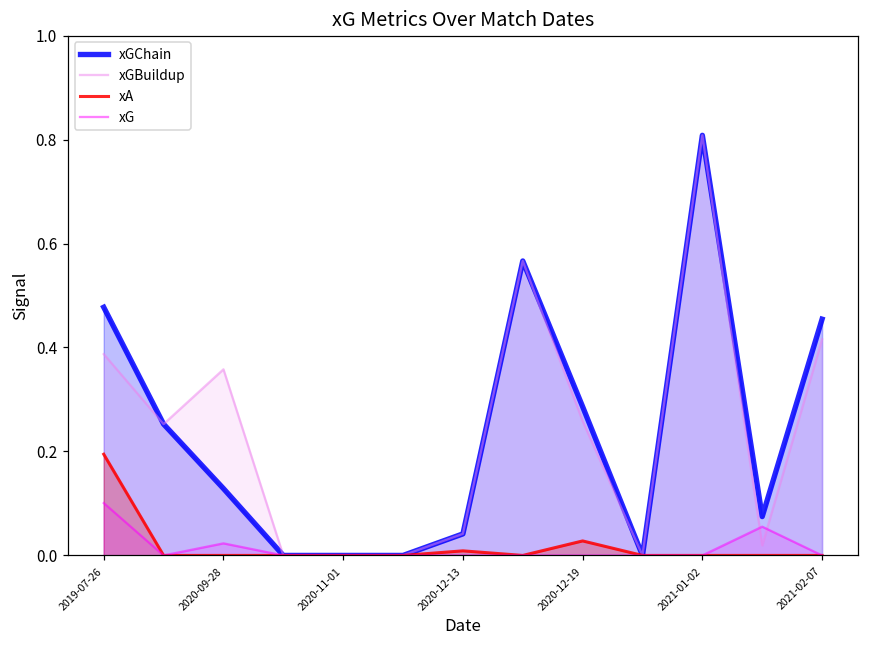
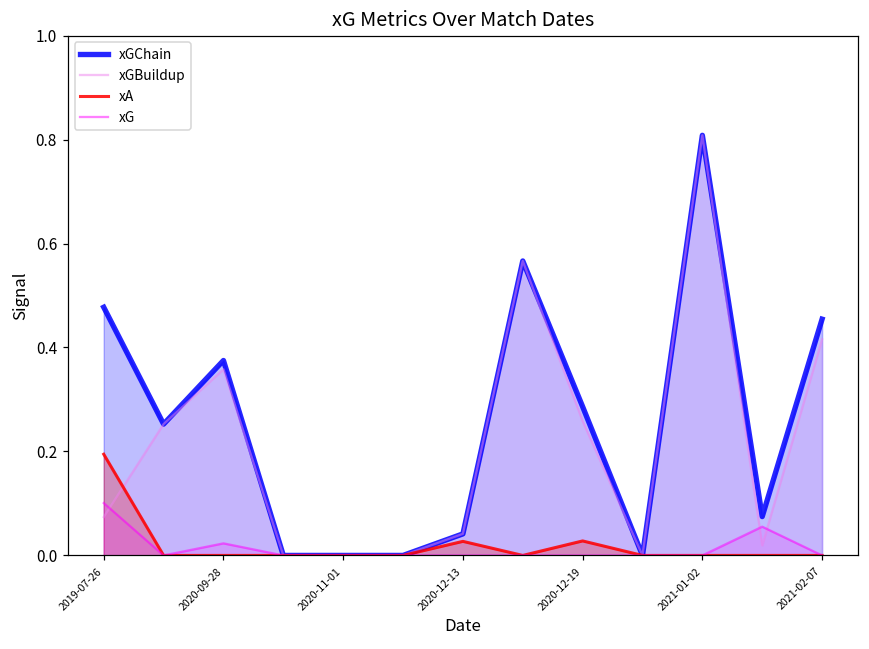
  {
    "xGChain": {
      "2019-07-26": 0.48,
-     "2020-09-28": 0.13,
+     "2020-09-28": 0.37,
      "2020-12-19": 0.29,
      "2021-02-07": 0.45
    },
    "xGBuildup": {
-     "2019-07-26": 0.39,
+     "2019-07-26": 0.07,
      "2020-09-28": 0.36,
      "2020-12-19": 0.26,
      "2021-02-07": 0.42
    },
    "xA": {
      "2019-07-26": 0.19,
      "2020-09-28": 0.00,
-     "2020-12-13": 0.01,
+     "2020-12-13": 0.03,
      "2020-12-19": 0.03
    },
    "xG": {
      "2019-07-26": 0.10,
      "2020-09-28": 0.02,
      "2020-12-13": 0.00,
      "2020-12-19": 0.00
    }
  }
